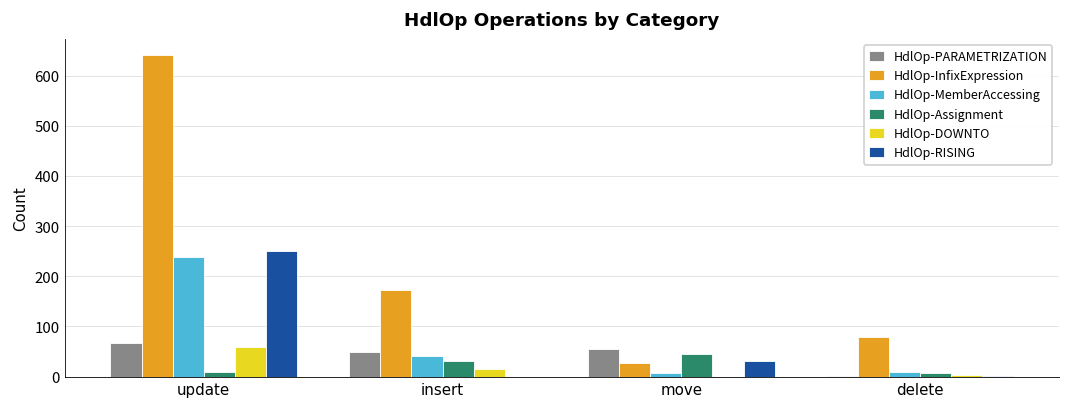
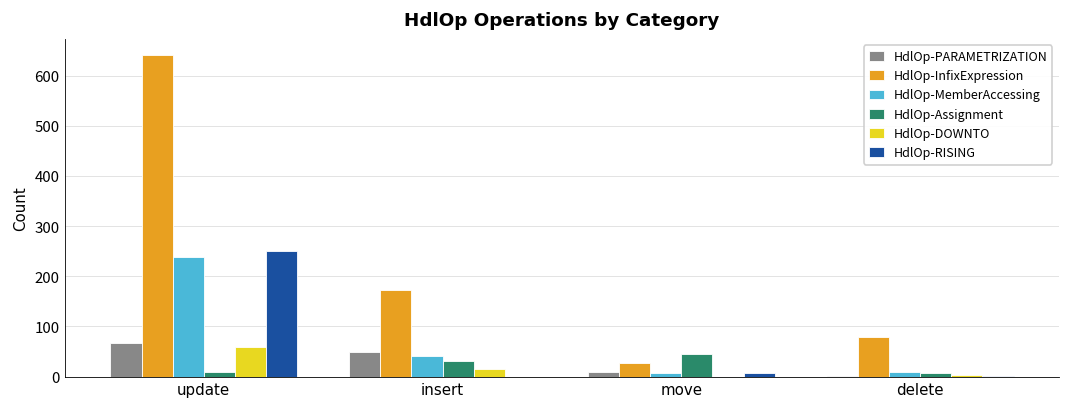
  {
    "HdlOp-PARAMETRIZATION": {
      "update": 70,
      "insert": 50,
-     "move": 60
+     "move": 10
    },
    "HdlOp-MemberAccessing": {
      "update": 240,
      "insert": 40,
      "move": 10,
      "delete": 10
    },
    "HdlOp-Assignment": {
      "update": 10,
      "insert": 30,
      "move": 50,
      "delete": 10
    },
    "HdlOp-RISING": {
      "update": 250,
      "insert": 0,
-     "move": 30
+     "move": 10
    }
  }
